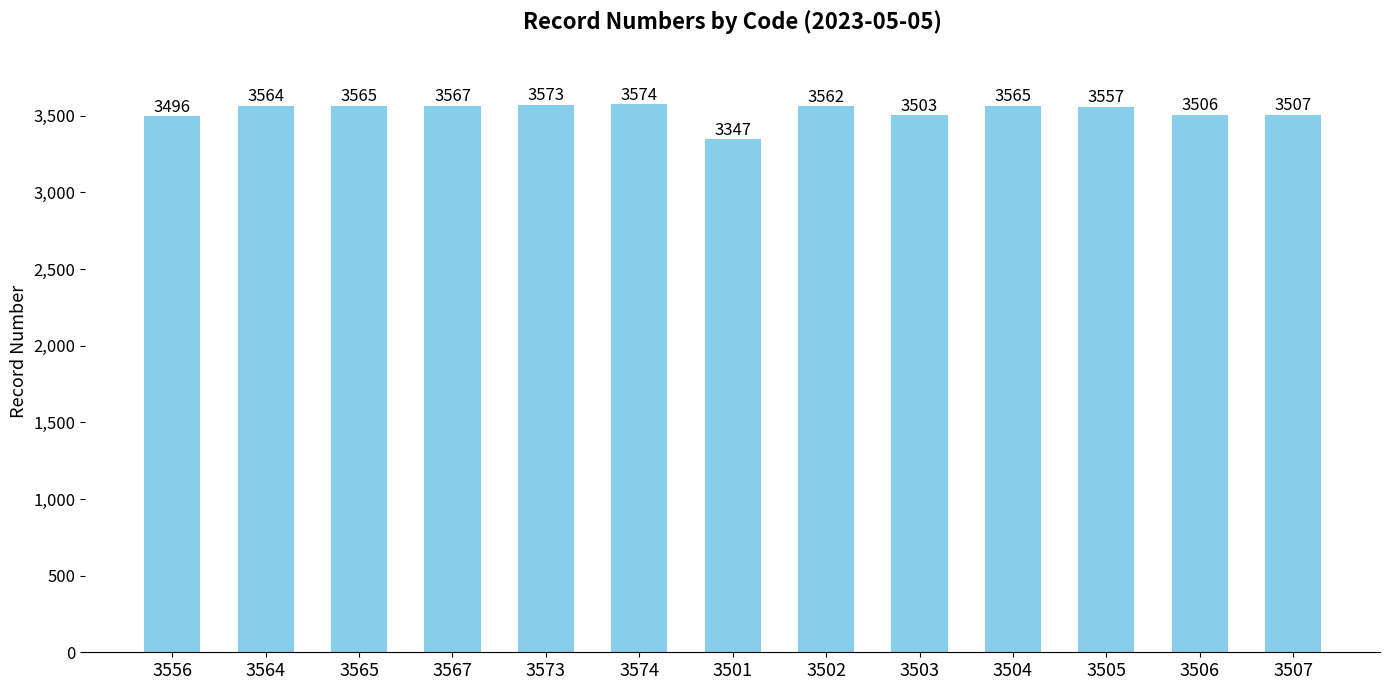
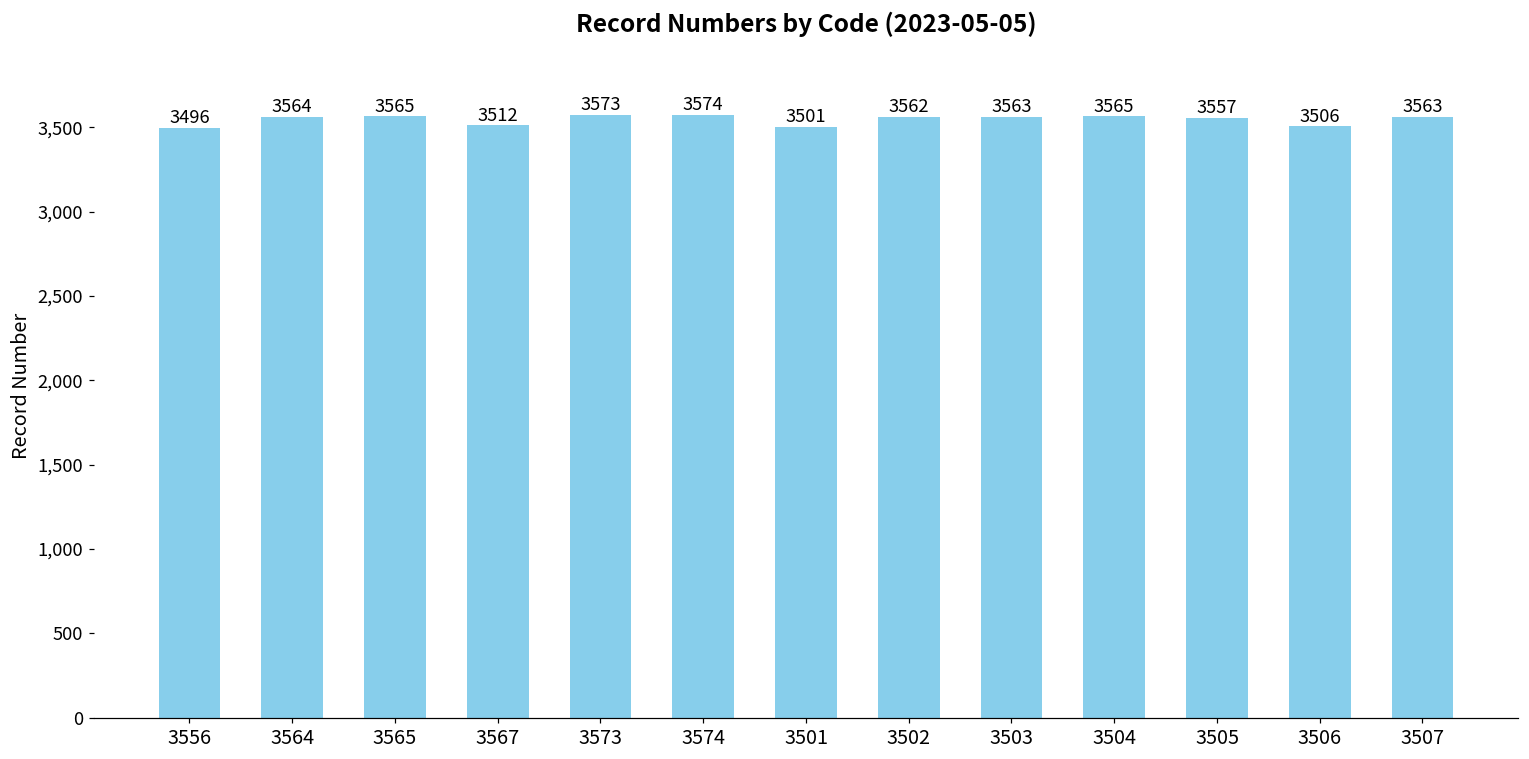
  {
    "3556": 3496,
    "3564": 3564,
    "3565": 3565,
-   "3567": 3567,
+   "3567": 3512,
    "3573": 3573,
    "3574": 3574,
-   "3501": 3347,
+   "3501": 3501,
    "3502": 3562,
-   "3503": 3503,
+   "3503": 3563,
    "3504": 3565,
    "3505": 3557,
    "3506": 3506,
-   "3507": 3507
+   "3507": 3563
  }
